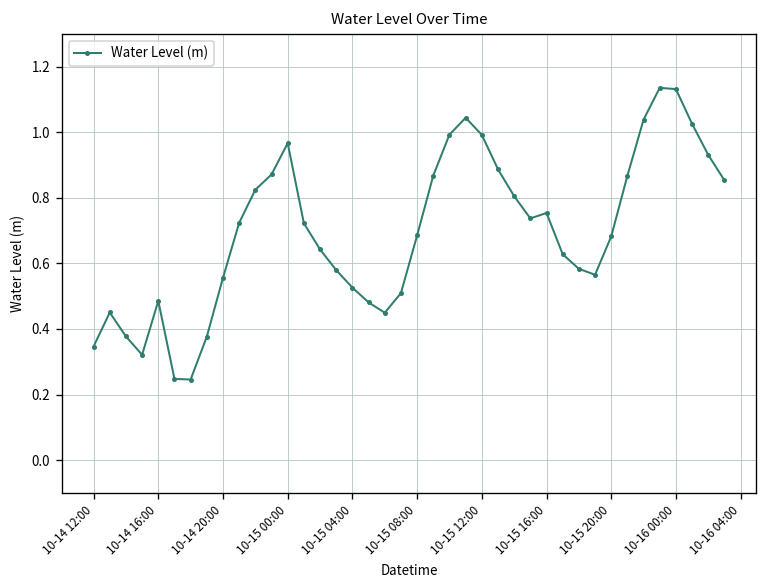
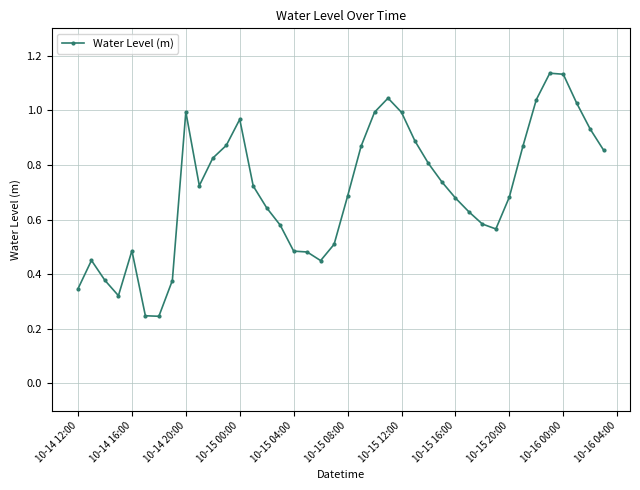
  {
    "10-14 12:00": 0.35,
    "10-14 16:00": 0.49,
-   "10-14 20:00": 0.56,
+   "10-14 20:00": 0.99,
    "10-15 00:00": 0.97,
-   "10-15 04:00": 0.53,
+   "10-15 04:00": 0.48,
    "10-15 08:00": 0.69,
    "10-15 12:00": 0.99,
-   "10-15 16:00": 0.75,
+   "10-15 16:00": 0.68,
    "10-15 20:00": 0.68,
    "10-16 00:00": 1.13
  }
